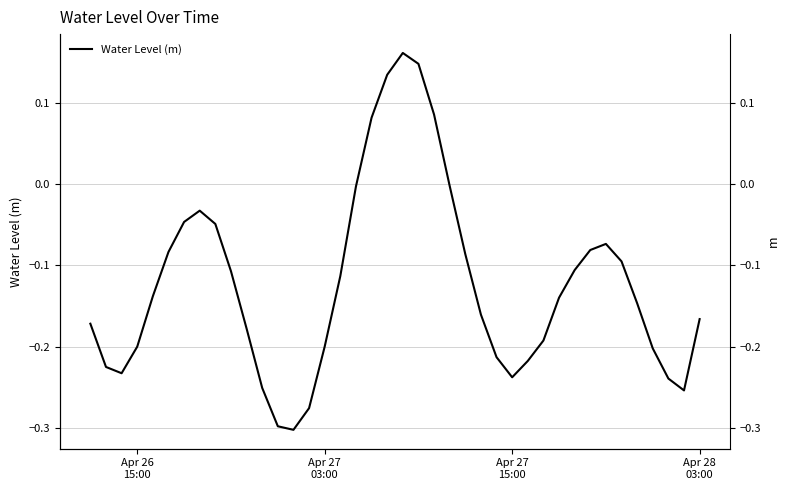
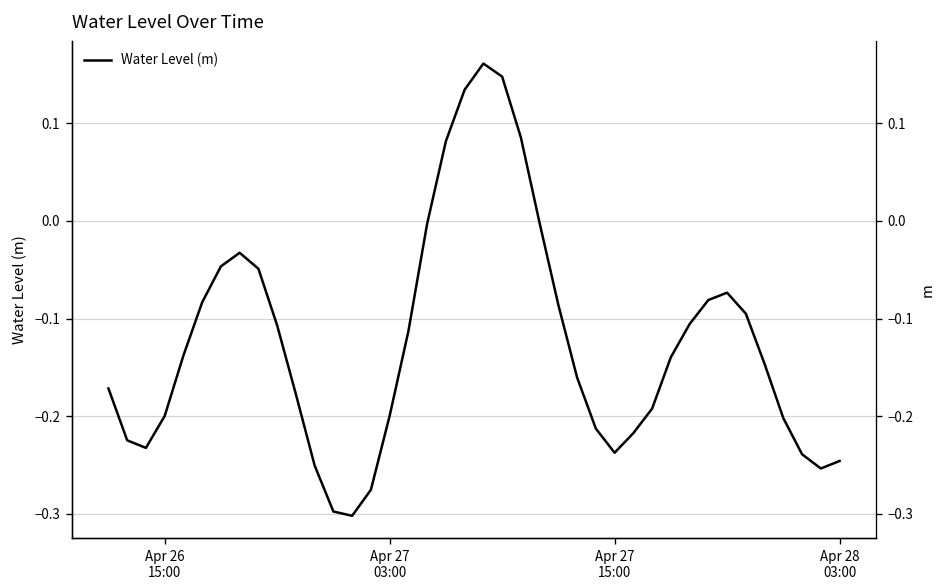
  {
    "Apr 26 15:00": -0.20,
    "Apr 27 03:00": -0.20,
    "Apr 27 15:00": -0.24,
-   "Apr 28 03:00": -0.17
+   "Apr 28 03:00": -0.25
  }
